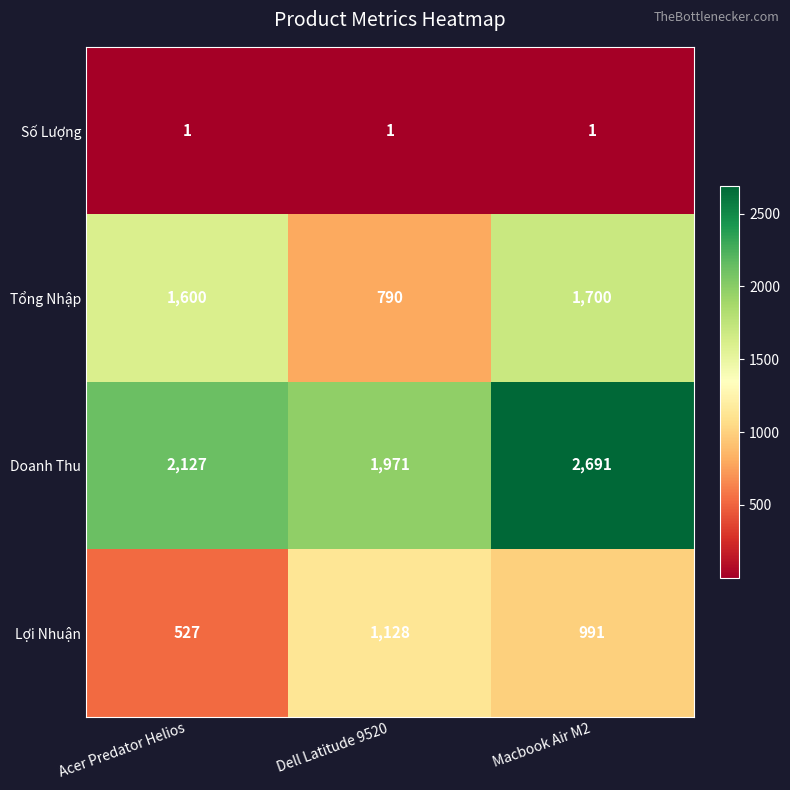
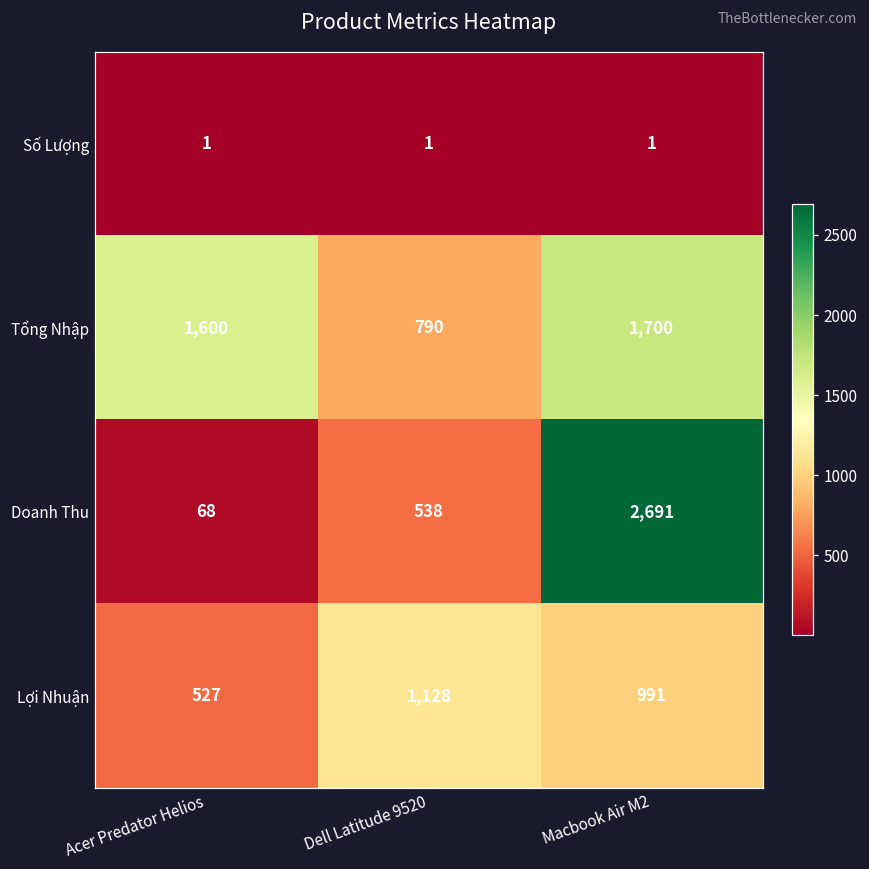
  {
    "Số Lượng": {
      "Acer Predator Helios": "1",
      "Dell Latitude 9520": "1",
      "Macbook Air M2": "1"
    },
    "Tổng Nhập": {
      "Acer Predator Helios": "1,600",
      "Dell Latitude 9520": "790",
      "Macbook Air M2": "1,700"
    },
    "Doanh Thu": {
-     "Acer Predator Helios": "2,127",
-     "Dell Latitude 9520": "1,971",
+     "Acer Predator Helios": "68",
+     "Dell Latitude 9520": "538",
      "Macbook Air M2": "2,691"
    },
    "Lợi Nhuận": {
      "Acer Predator Helios": "527",
      "Dell Latitude 9520": "1,128",
      "Macbook Air M2": "991"
    }
  }
